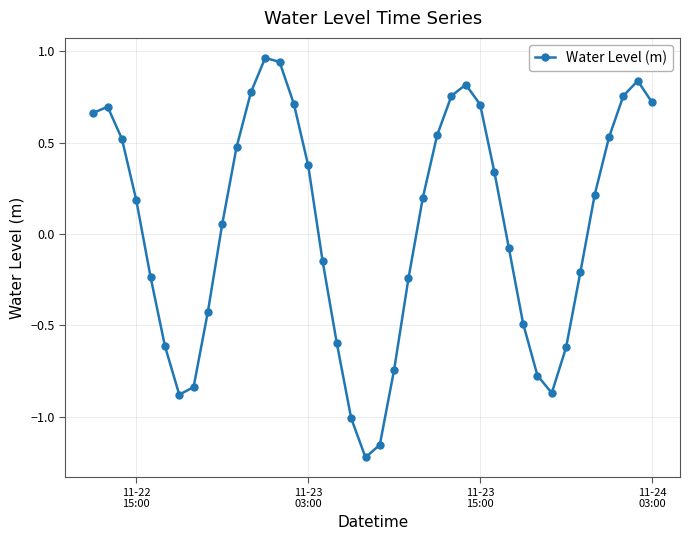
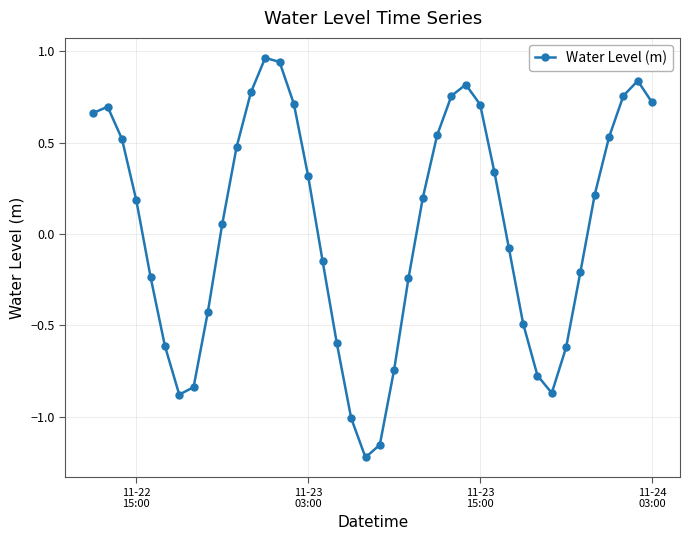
  {
    "11-22 15:00": 0.18,
-   "11-23 03:00": 0.37,
+   "11-23 03:00": 0.32,
    "11-23 15:00": 0.71,
    "11-24 03:00": 0.72
  }
